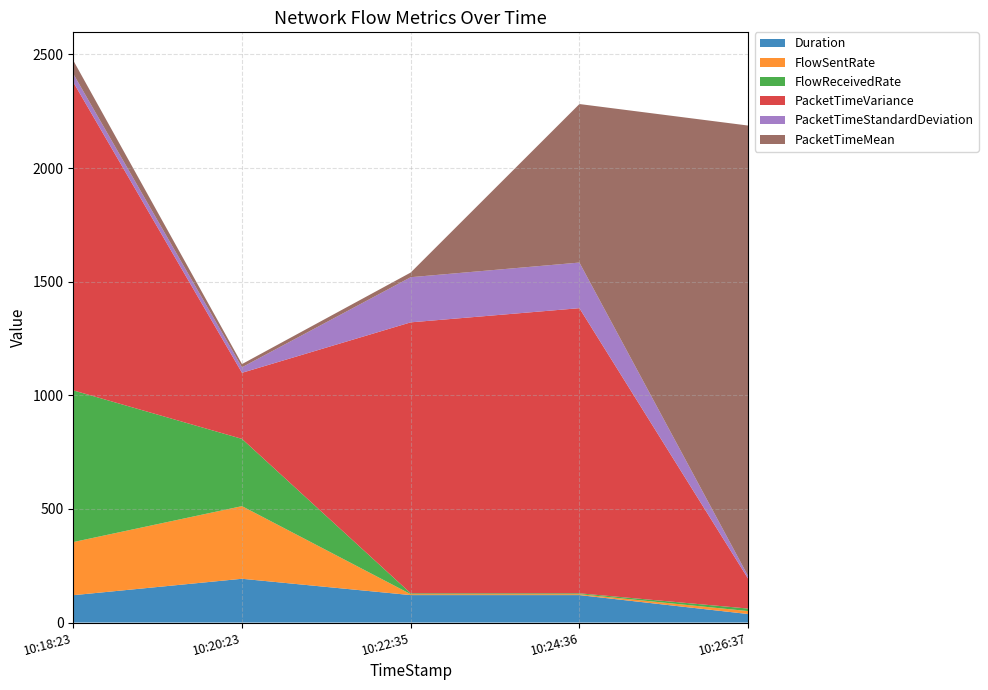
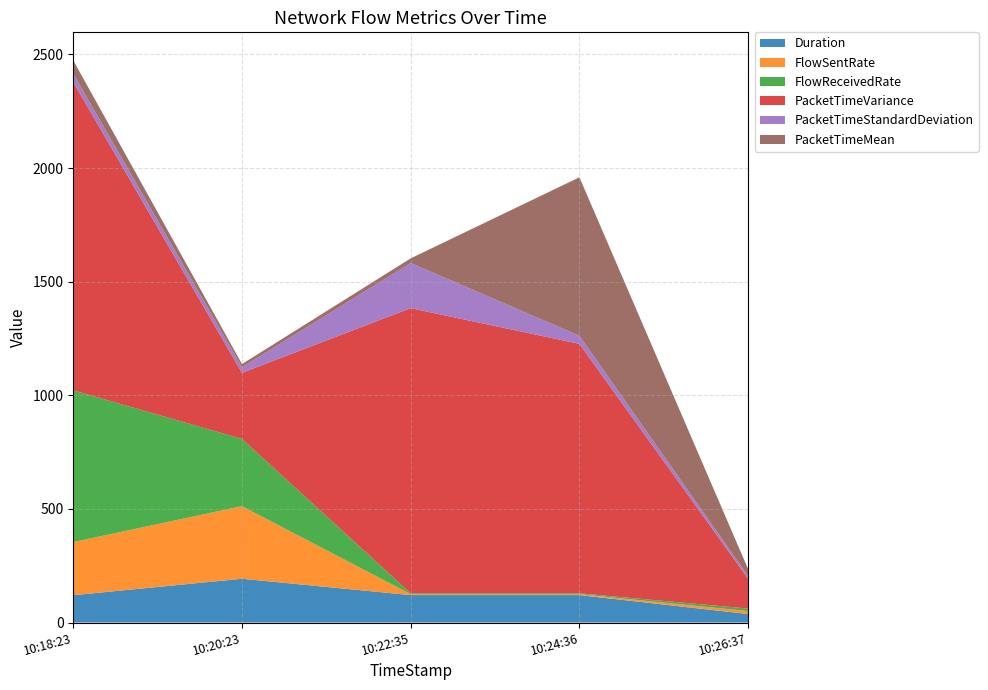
  {
    "Duration": {
      "10:18:23": 120,
      "10:20:23": 190,
      "10:26:37": 40
    },
    "FlowSentRate": {
      "10:18:23": 230,
      "10:20:23": 320
    },
    "FlowReceivedRate": {
      "10:18:23": 670,
      "10:20:23": 300
    },
    "PacketTimeVariance": {
      "10:18:23": 1360,
      "10:20:23": 290,
-     "10:22:35": 1190,
-     "10:24:36": 1250,
+     "10:22:35": 1250,
+     "10:24:36": 1100,
      "10:26:37": 130
    },
    "PacketTimeStandardDeviation": {
      "10:18:23": 40,
      "10:20:23": 20,
      "10:22:35": 200,
-     "10:24:36": 200,
+     "10:24:36": 40,
      "10:26:37": 10
    },
    "PacketTimeMean": {
      "10:18:23": 60,
      "10:20:23": 10,
      "10:22:35": 20,
      "10:24:36": 700,
-     "10:26:37": 1980
+     "10:26:37": 30
    }
  }
